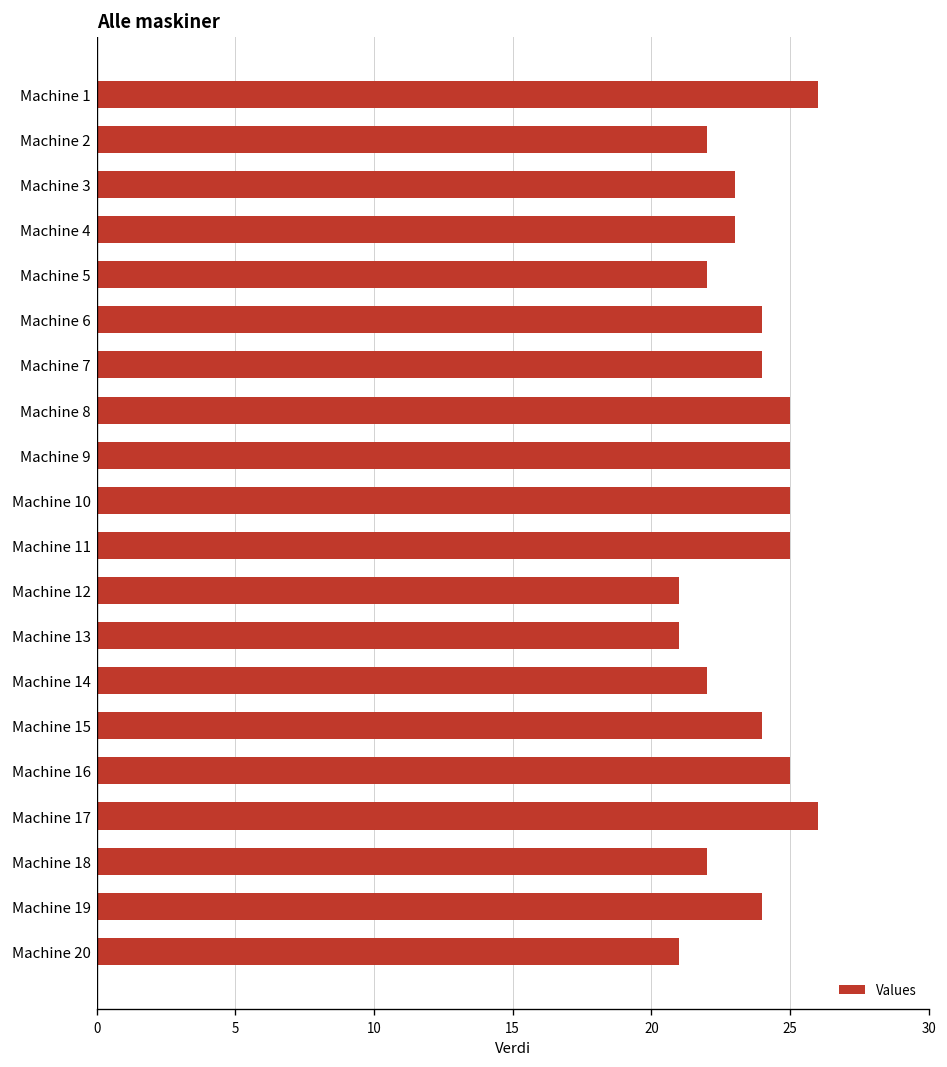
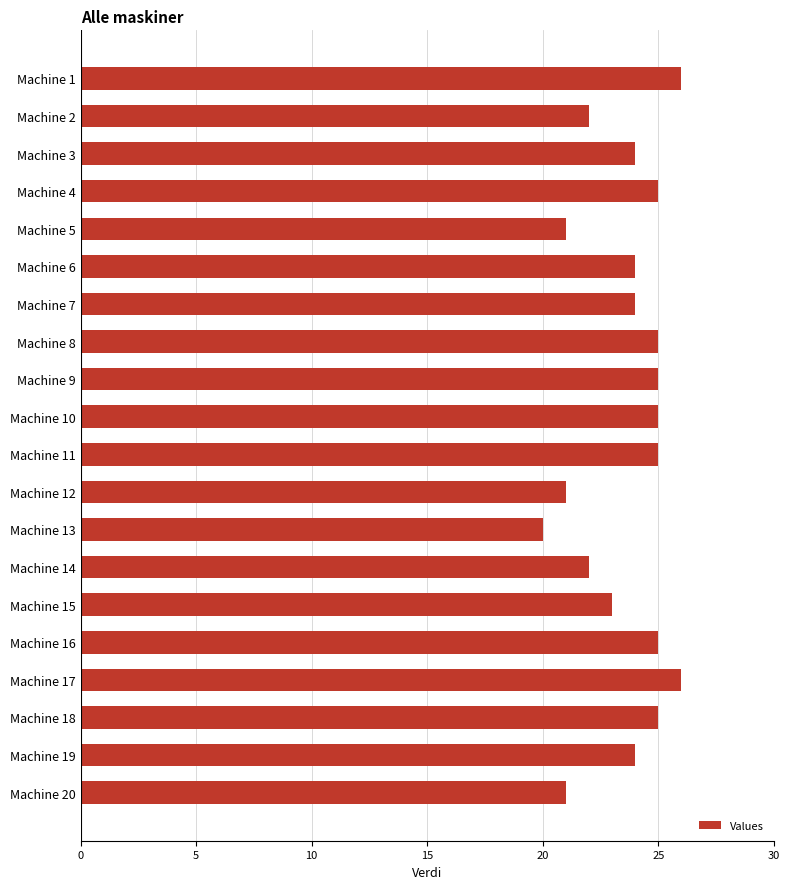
  {
    "Machine 1": 26,
    "Machine 2": 22,
-   "Machine 3": 23,
-   "Machine 4": 23,
-   "Machine 5": 22,
+   "Machine 3": 24,
+   "Machine 4": 25,
+   "Machine 5": 21,
    "Machine 6": 24,
    "Machine 7": 24,
    "Machine 8": 25,
    "Machine 9": 25,
    "Machine 10": 25,
    "Machine 11": 25,
    "Machine 12": 21,
-   "Machine 13": 21,
+   "Machine 13": 20,
    "Machine 14": 22,
-   "Machine 15": 24,
+   "Machine 15": 23,
    "Machine 16": 25,
    "Machine 17": 26,
-   "Machine 18": 22,
+   "Machine 18": 25,
    "Machine 19": 24,
    "Machine 20": 21
  }
